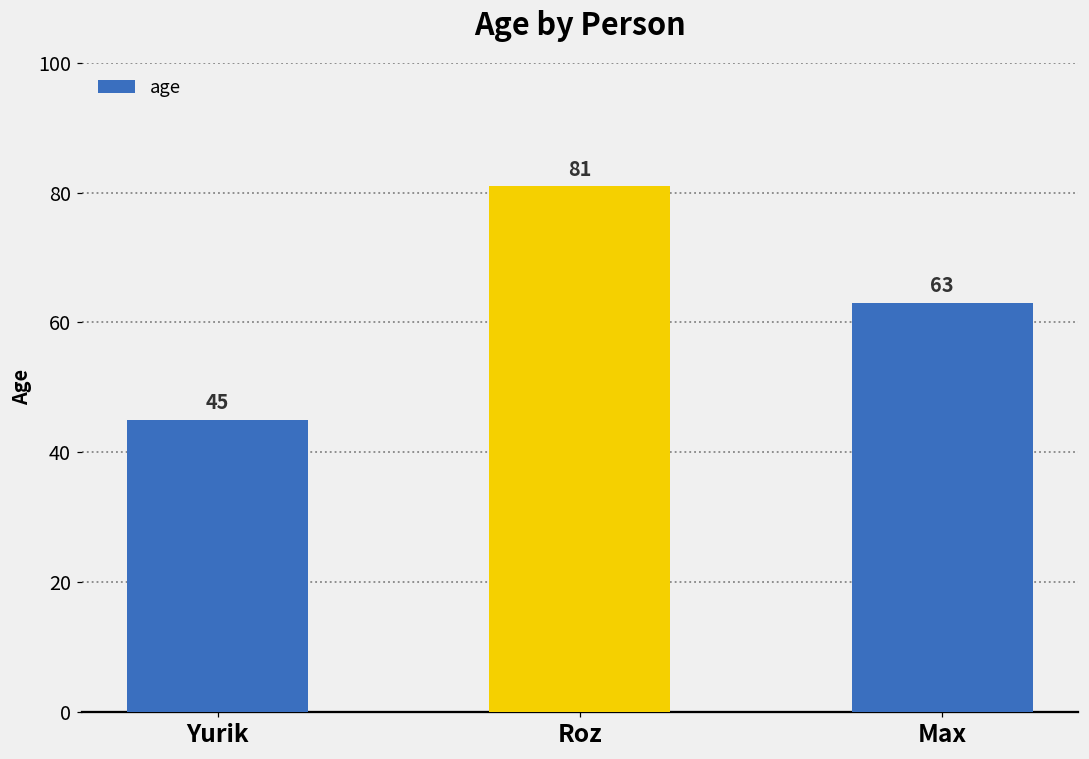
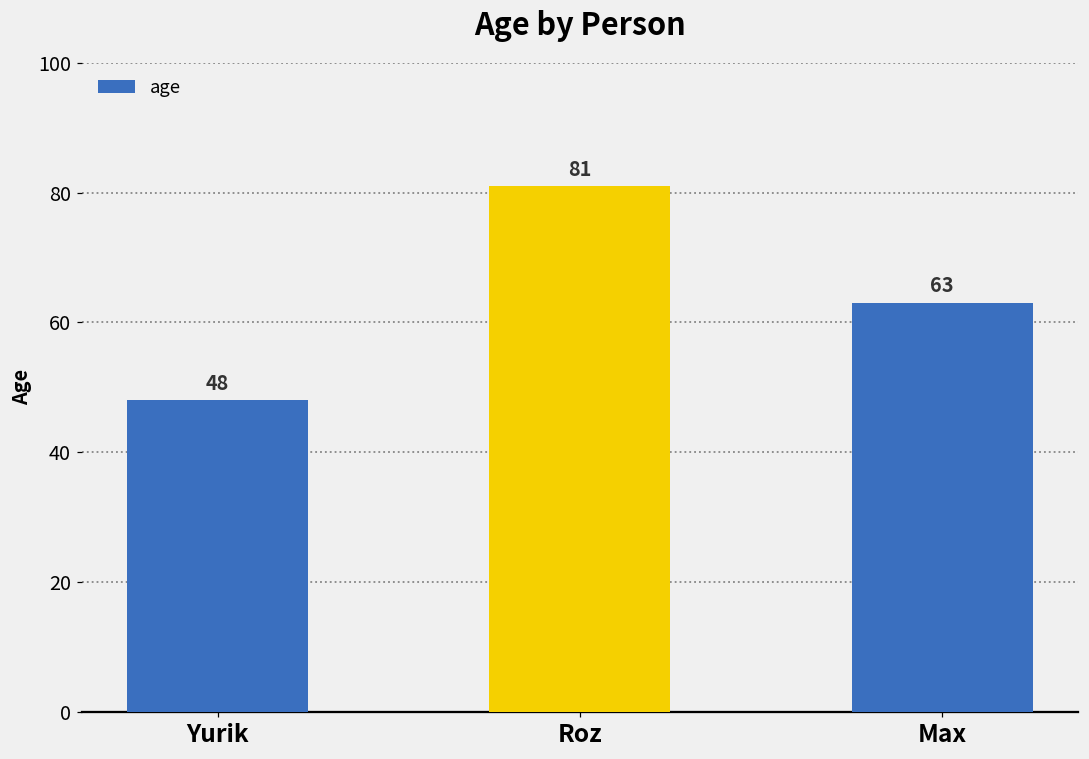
  {
-   "Yurik": 45,
+   "Yurik": 48,
    "Roz": 81,
    "Max": 63
  }
